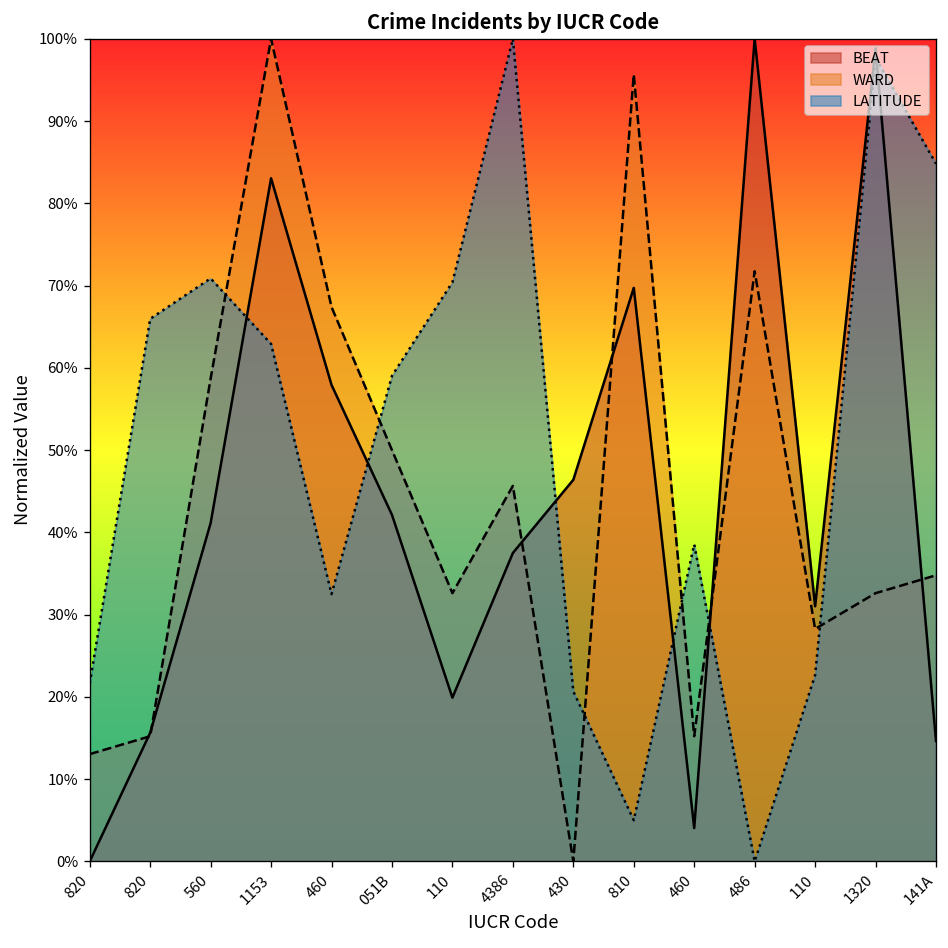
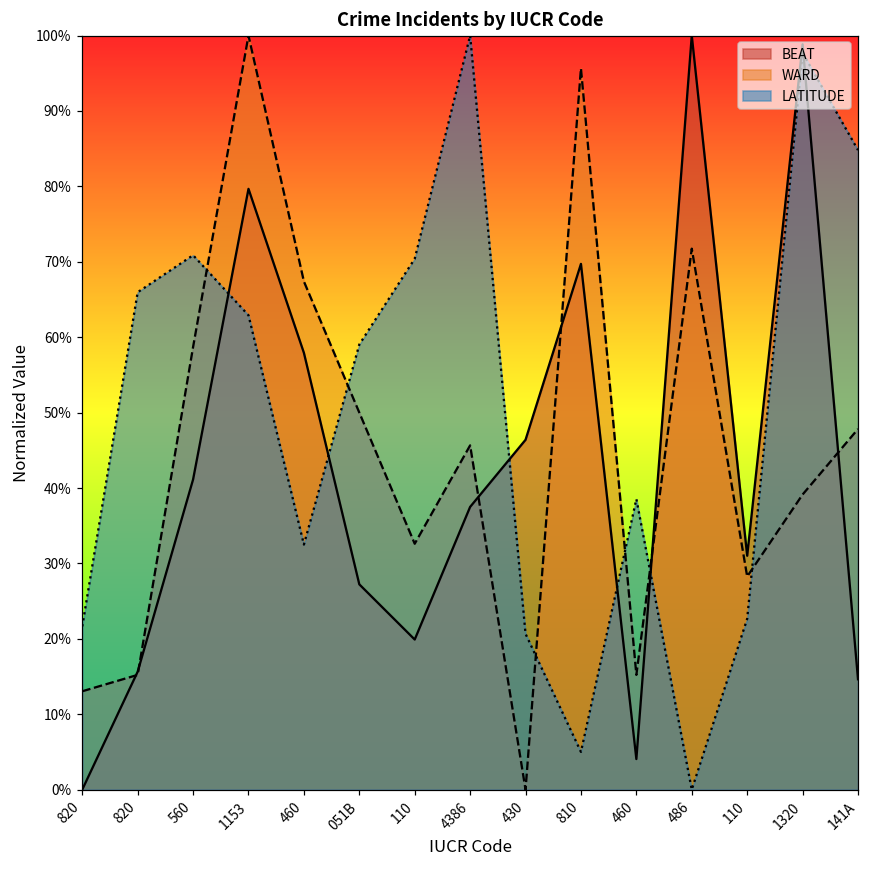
  {
    "BEAT": {
      "560": "41%",
-     "1153": "83%",
-     "051B": "42%",
+     "1153": "80%",
+     "051B": "27%",
      "4386": "37%",
      "430": "46%",
      "810": "70%",
      "486": "100%",
      "141A": "15%"
    },
    "WARD": {
      "560": "59%",
      "1153": "100%",
      "051B": "50%",
      "4386": "46%",
      "430": "0%",
      "810": "96%",
      "486": "72%",
-     "1320": "33%",
-     "141A": "35%"
+     "1320": "39%",
+     "141A": "48%"
    },
    "LATITUDE": {
      "560": "71%",
      "1153": "63%",
      "051B": "59%",
      "4386": "100%",
      "430": "21%",
      "810": "5%",
      "486": "0%",
      "141A": "85%"
    }
  }
